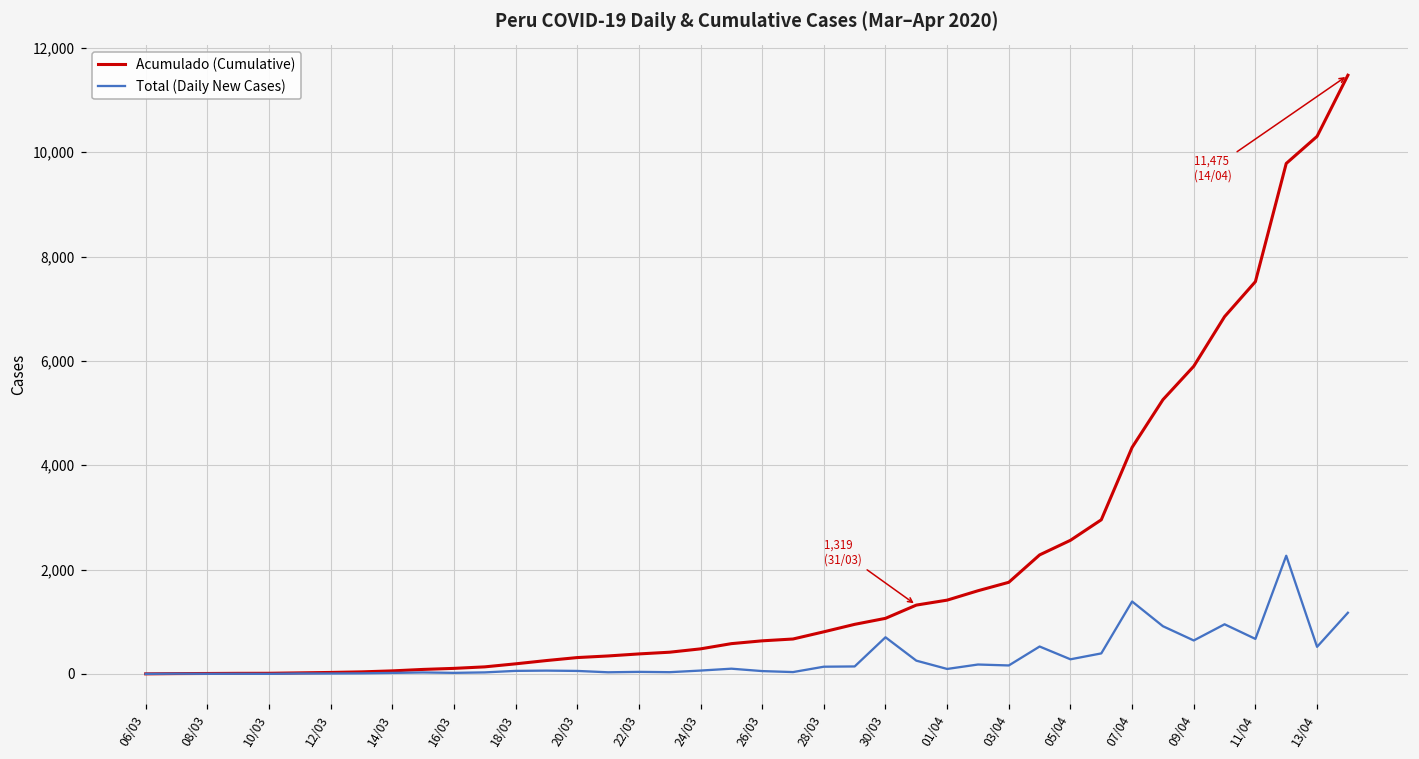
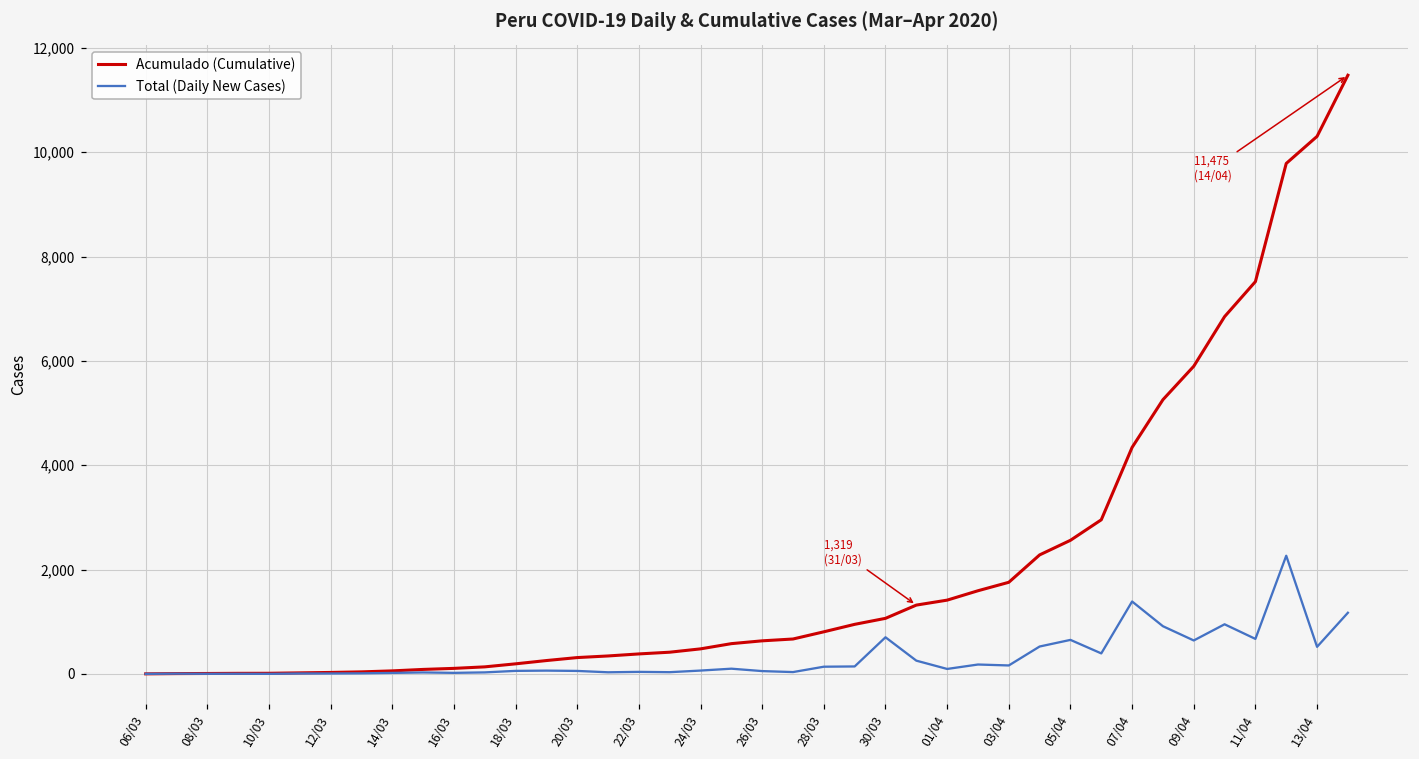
  {
    "Acumulado (Cumulative)": {
      "16/03": "100",
      "18/03": "200",
      "20/03": "300",
      "22/03": "400",
      "24/03": "500",
      "26/03": "600",
      "28/03": "800",
      "30/03": "1,100",
      "01/04": "1,400",
      "03/04": "1,800",
      "05/04": "2,600",
      "07/04": "4,300",
      "09/04": "5,900",
      "11/04": "7,500"
    },
    "Total (Daily New Cases)": {
      "16/03": "0",
      "18/03": "100",
      "20/03": "100",
      "22/03": "0",
      "24/03": "100",
      "26/03": "100",
      "28/03": "100",
      "30/03": "700",
      "01/04": "100",
      "03/04": "200",
-     "05/04": "300",
+     "05/04": "700",
      "07/04": "1,400",
      "09/04": "600",
      "11/04": "700",
      "13/04": "500"
    }
  }
